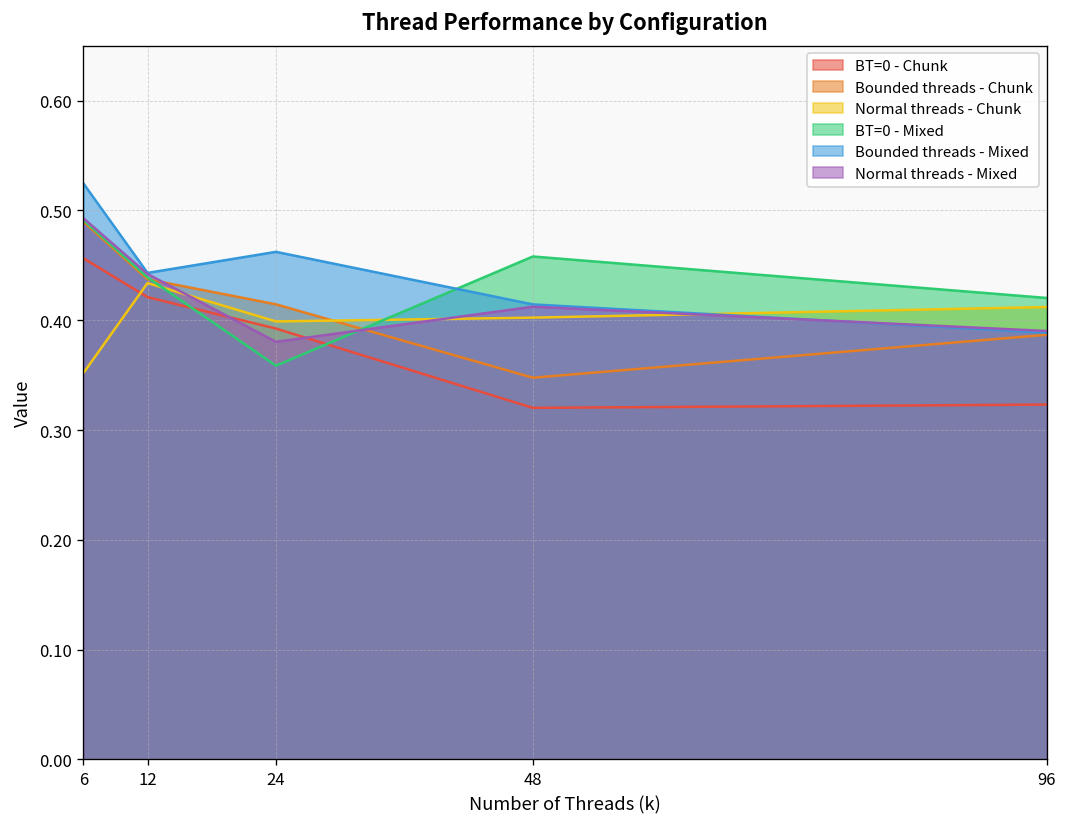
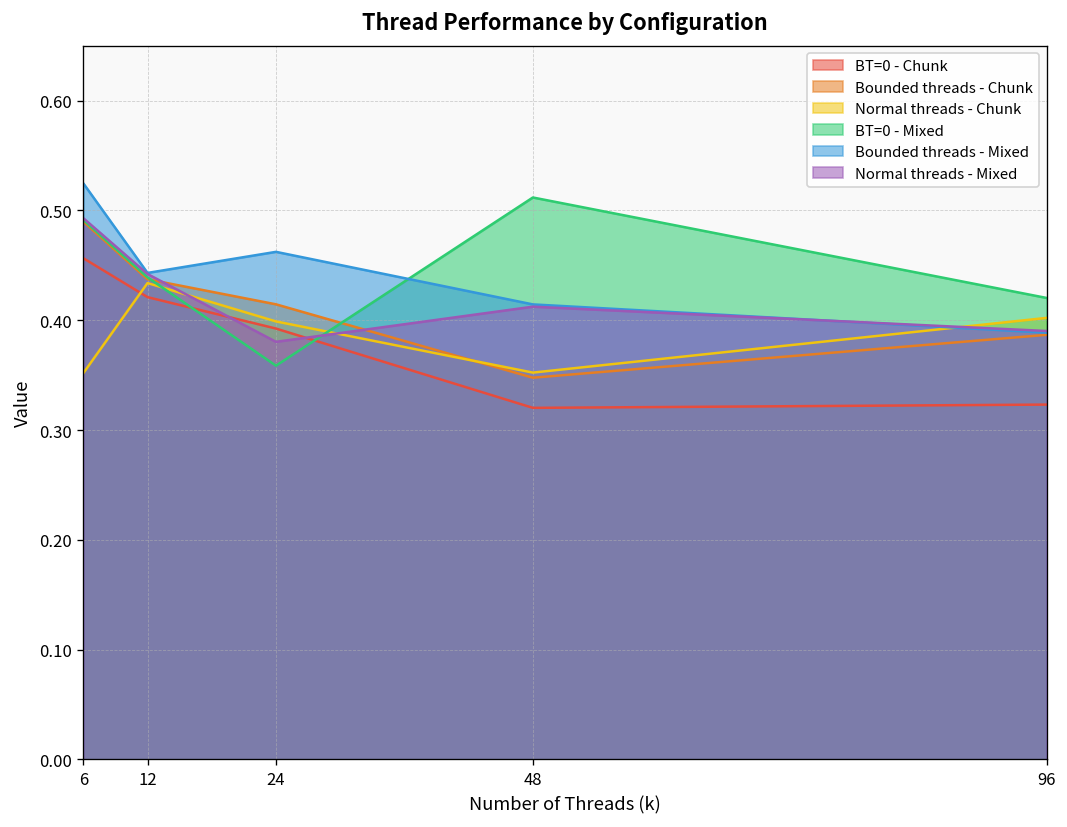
  {
    "Normal threads - Chunk": {
      "6": 0.35,
      "12": 0.43,
      "24": 0.40,
-     "48": 0.40,
-     "96": 0.41
+     "48": 0.35,
+     "96": 0.40
    },
    "BT=0 - Mixed": {
      "24": 0.36,
-     "48": 0.46,
+     "48": 0.51,
      "96": 0.42
    },
    "Bounded threads - Mixed": {
      "6": 0.52,
      "24": 0.46
    },
    "Normal threads - Mixed": {
      "24": 0.38
    }
  }
